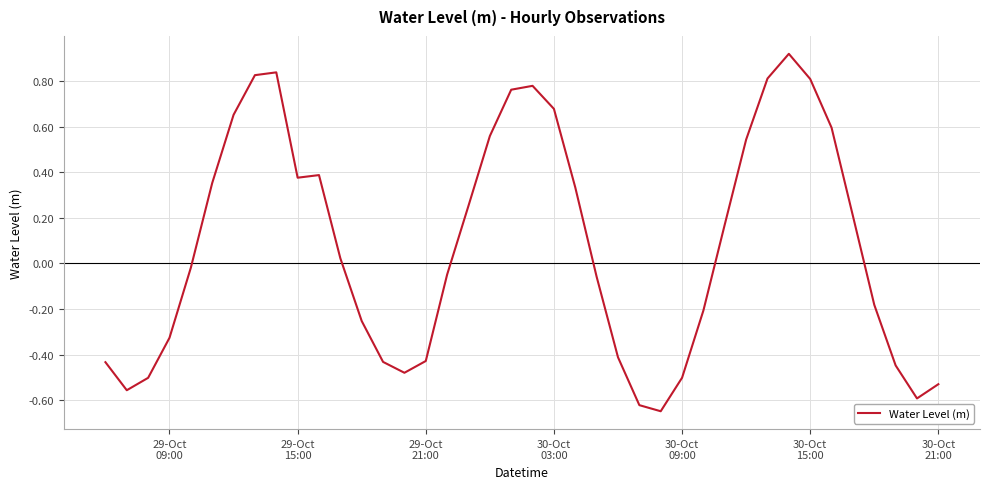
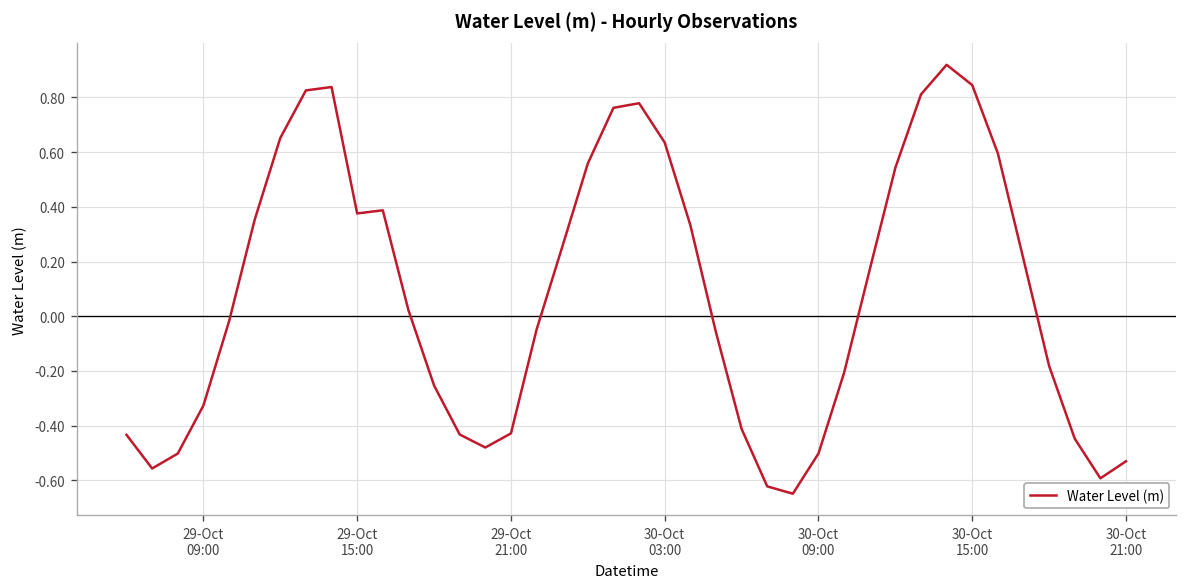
  {
    "29-Oct 09:00": -0.33,
    "29-Oct 15:00": 0.38,
    "29-Oct 21:00": -0.43,
-   "30-Oct 03:00": 0.68,
+   "30-Oct 03:00": 0.63,
    "30-Oct 09:00": -0.50,
-   "30-Oct 15:00": 0.81,
+   "30-Oct 15:00": 0.84,
    "30-Oct 21:00": -0.53
  }
